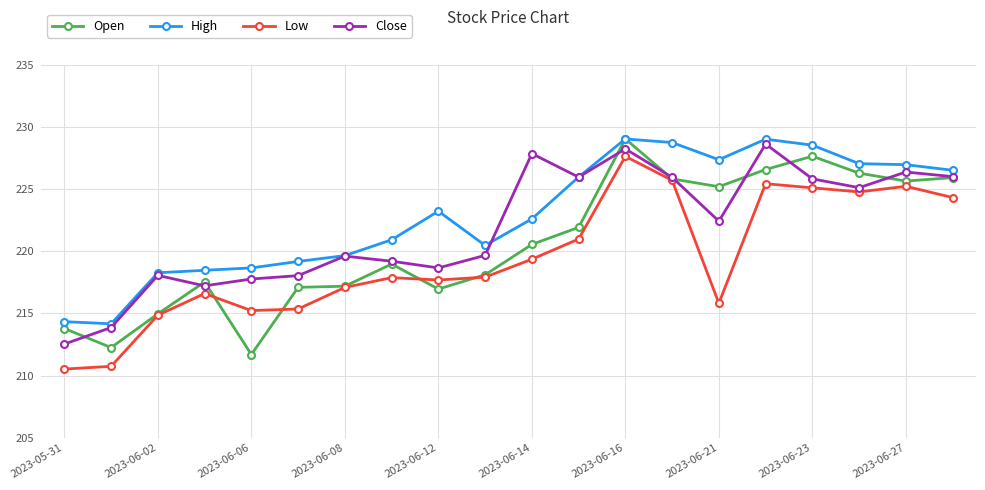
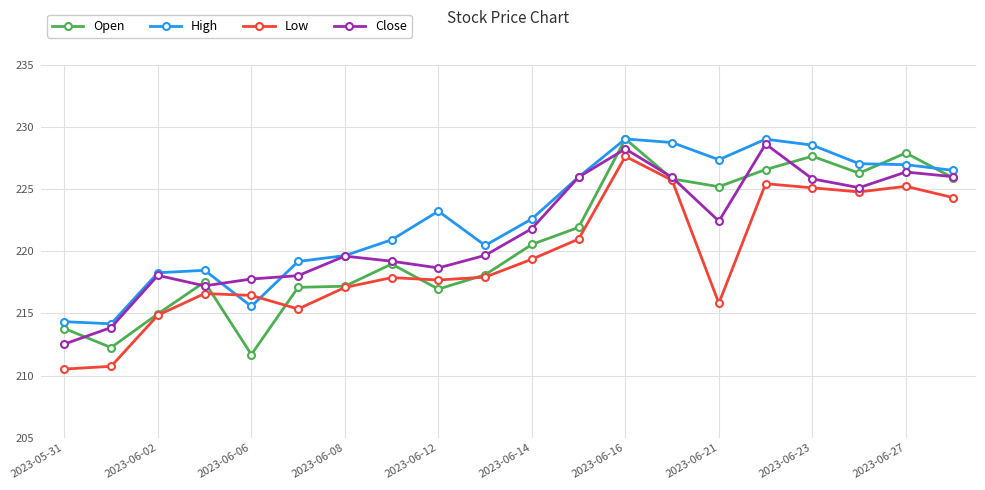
  {
    "Open": {
      "2023-05-31": 213.8,
      "2023-06-06": 211.7,
      "2023-06-12": 217.0,
      "2023-06-14": 220.6,
      "2023-06-21": 225.2,
      "2023-06-23": 227.6,
-     "2023-06-27": 225.6
+     "2023-06-27": 227.9
    },
    "High": {
      "2023-05-31": 214.3,
      "2023-06-02": 218.3,
-     "2023-06-06": 218.7,
+     "2023-06-06": 215.6,
      "2023-06-12": 223.2,
      "2023-06-14": 222.6,
      "2023-06-21": 227.4,
      "2023-06-23": 228.5,
      "2023-06-27": 227.0
    },
    "Low": {
      "2023-05-31": 210.5,
-     "2023-06-06": 215.2,
+     "2023-06-06": 216.5,
      "2023-06-12": 217.7,
      "2023-06-14": 219.4,
      "2023-06-16": 227.6,
      "2023-06-21": 215.8,
      "2023-06-23": 225.1,
      "2023-06-27": 225.2
    },
    "Close": {
      "2023-05-31": 212.5,
      "2023-06-02": 218.1,
      "2023-06-06": 217.8,
      "2023-06-12": 218.7,
-     "2023-06-14": 227.9,
+     "2023-06-14": 221.8,
      "2023-06-16": 228.2,
      "2023-06-21": 222.4,
      "2023-06-23": 225.8,
      "2023-06-27": 226.4
    }
  }
